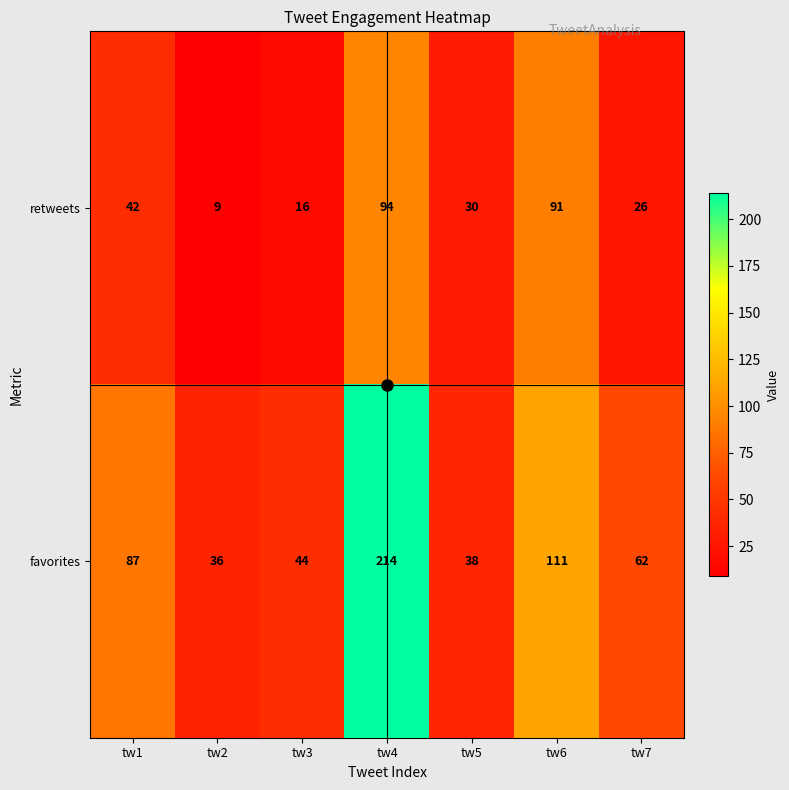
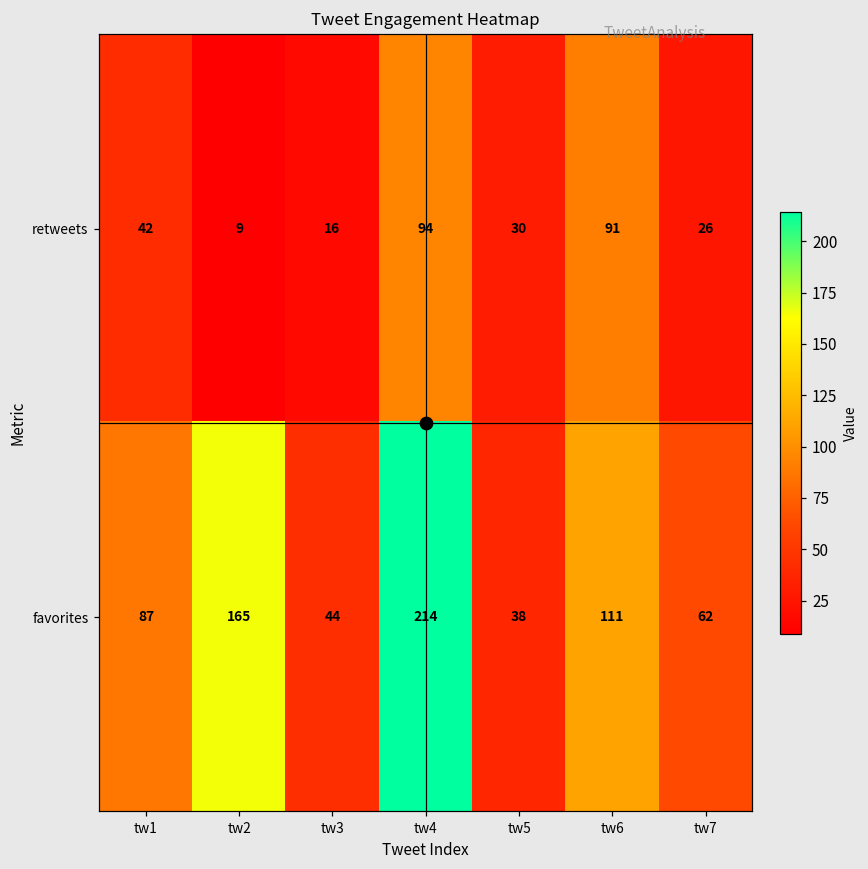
  {
    "retweets": {
      "tw1": 42,
      "tw2": 9,
      "tw3": 16,
      "tw4": 94,
      "tw5": 30,
      "tw6": 91,
      "tw7": 26
    },
    "favorites": {
      "tw1": 87,
-     "tw2": 36,
+     "tw2": 165,
      "tw3": 44,
      "tw4": 214,
      "tw5": 38,
      "tw6": 111,
      "tw7": 62
    }
  }
